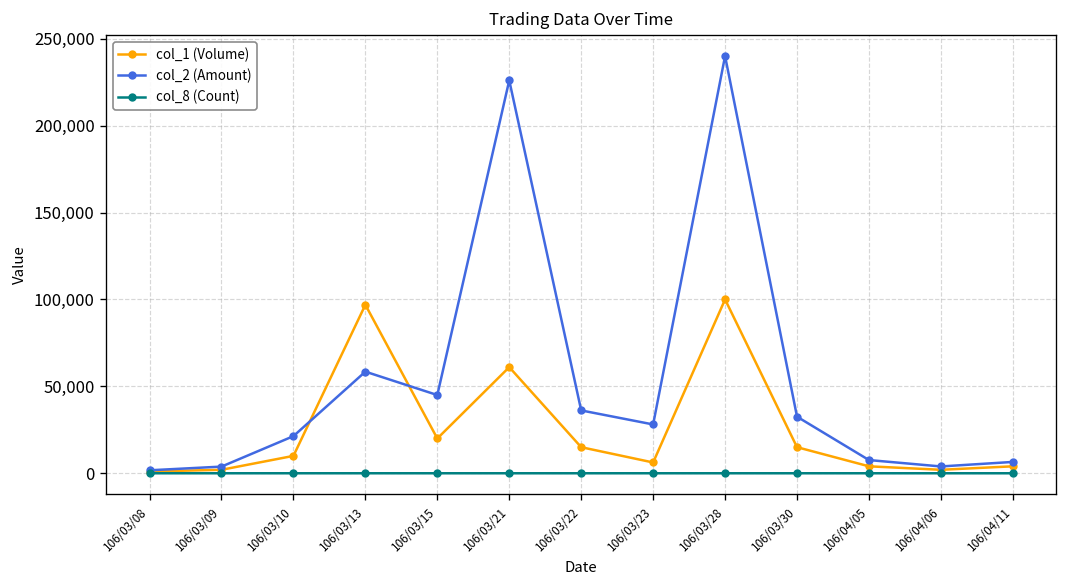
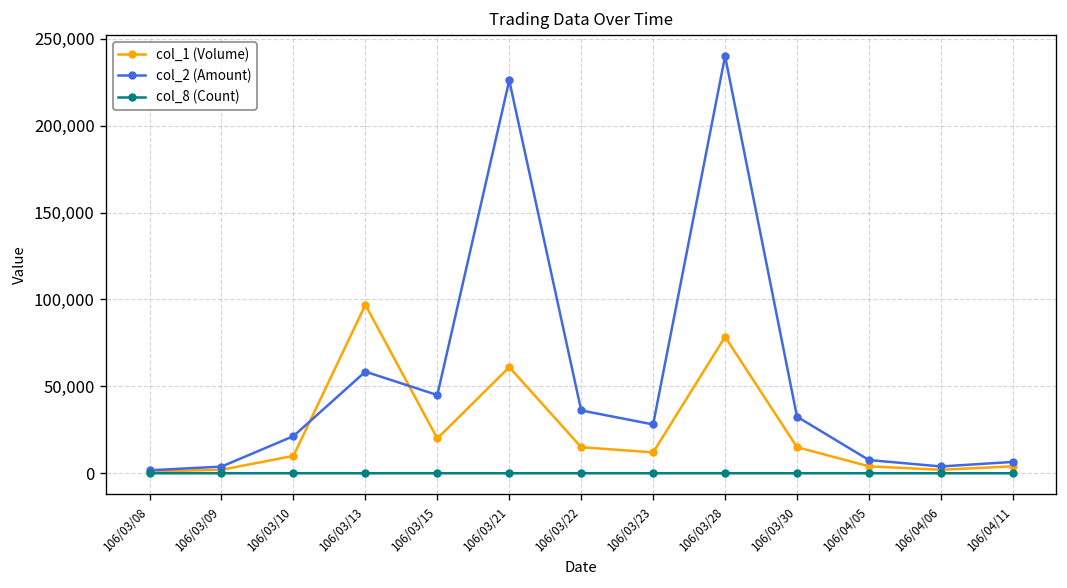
  {
    "col_1 (Volume)": {
      "106/03/09": "2,000",
      "106/03/10": "10,000",
      "106/03/13": "97,000",
      "106/03/15": "20,000",
      "106/03/21": "61,000",
      "106/03/22": "15,000",
-     "106/03/23": "6,000",
-     "106/03/28": "100,000",
+     "106/03/23": "12,000",
+     "106/03/28": "78,000",
      "106/03/30": "15,000",
      "106/04/05": "4,000",
      "106/04/06": "2,000",
      "106/04/11": "4,000"
    },
    "col_2 (Amount)": {
      "106/03/09": "4,000",
      "106/03/10": "21,000",
      "106/03/13": "58,000",
      "106/03/15": "45,000",
      "106/03/21": "226,000",
      "106/03/22": "36,000",
      "106/03/23": "28,000",
      "106/03/28": "240,000",
      "106/03/30": "33,000",
      "106/04/05": "8,000",
      "106/04/06": "4,000",
      "106/04/11": "7,000"
    },
    "col_8 (Count)": {
      "106/03/09": "0",
      "106/03/10": "0",
      "106/03/13": "0",
      "106/03/15": "0",
      "106/03/21": "0",
      "106/03/22": "0",
      "106/03/23": "0",
      "106/03/28": "0",
      "106/03/30": "0",
      "106/04/05": "0",
      "106/04/06": "0",
      "106/04/11": "0"
    }
  }
